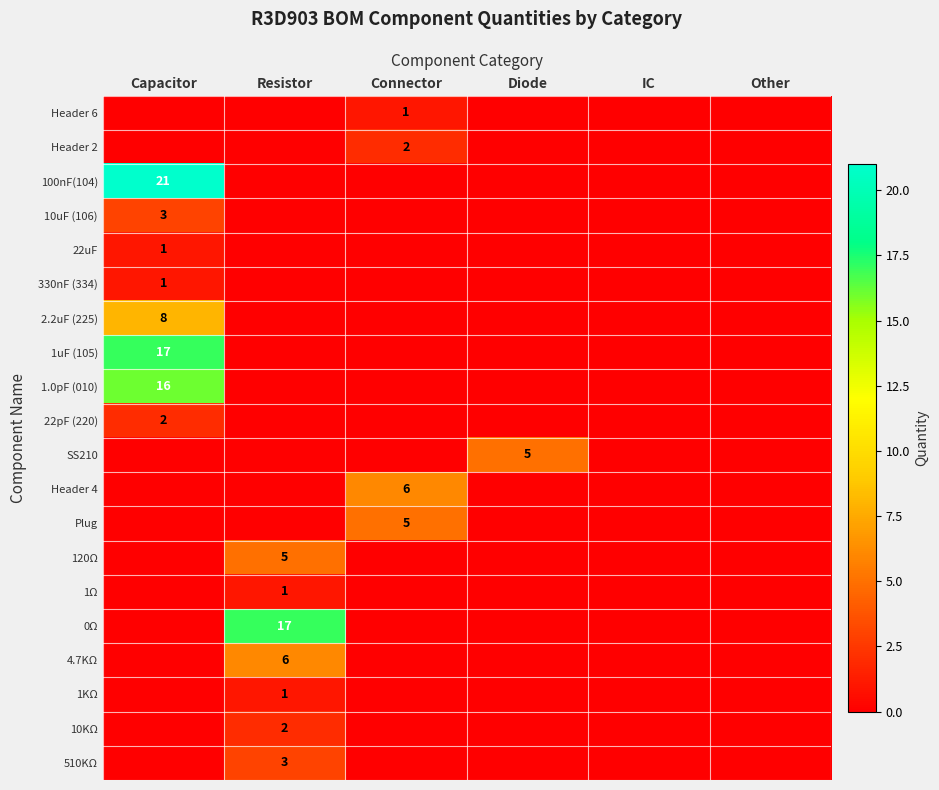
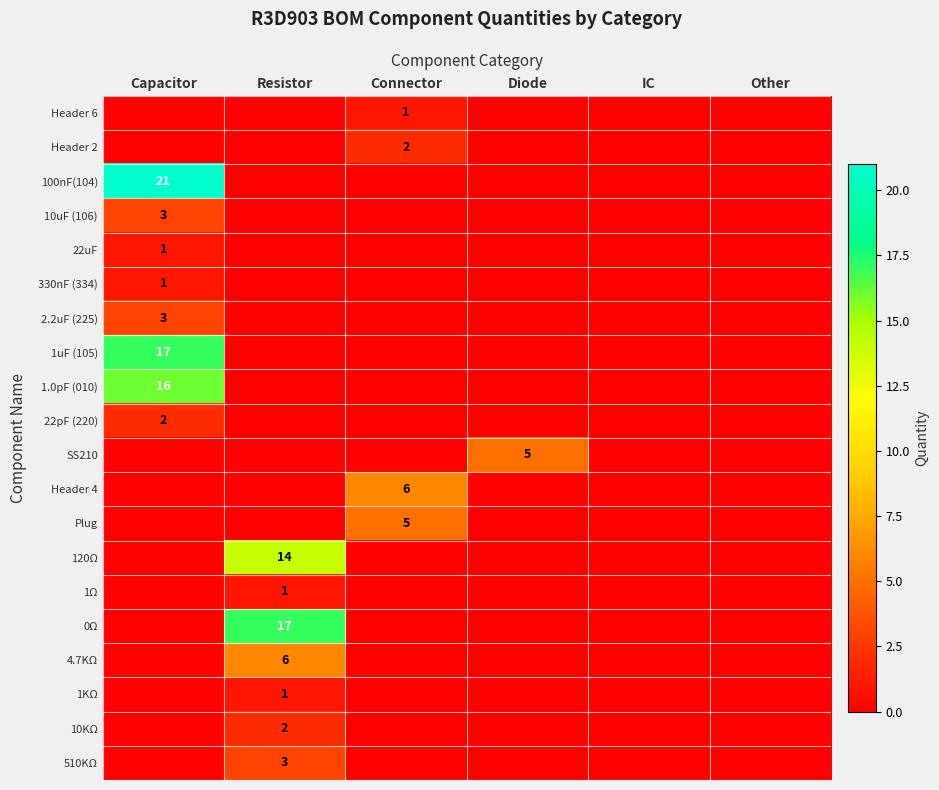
  {
    "Header 6": {
      "Connector": 1
    },
    "Header 2": {
      "Connector": 2
    },
    "100nF(104)": {
      "Capacitor": 21
    },
    "10uF (106)": {
      "Capacitor": 3
    },
    "22uF": {
      "Capacitor": 1
    },
    "330nF (334)": {
      "Capacitor": 1
    },
    "2.2uF (225)": {
-     "Capacitor": 8
+     "Capacitor": 3
    },
    "1uF (105)": {
      "Capacitor": 17
    },
    "1.0pF (010)": {
      "Capacitor": 16
    },
    "22pF (220)": {
      "Capacitor": 2
    },
    "SS210": {
      "Diode": 5
    },
    "Header 4": {
      "Connector": 6
    },
    "Plug": {
      "Connector": 5
    },
    "120Ω": {
-     "Resistor": 5
+     "Resistor": 14
    },
    "1Ω": {
      "Resistor": 1
    },
    "0Ω": {
      "Resistor": 17
    },
    "4.7KΩ": {
      "Resistor": 6
    },
    "1KΩ": {
      "Resistor": 1
    },
    "10KΩ": {
      "Resistor": 2
    },
    "510KΩ": {
      "Resistor": 3
    }
  }
